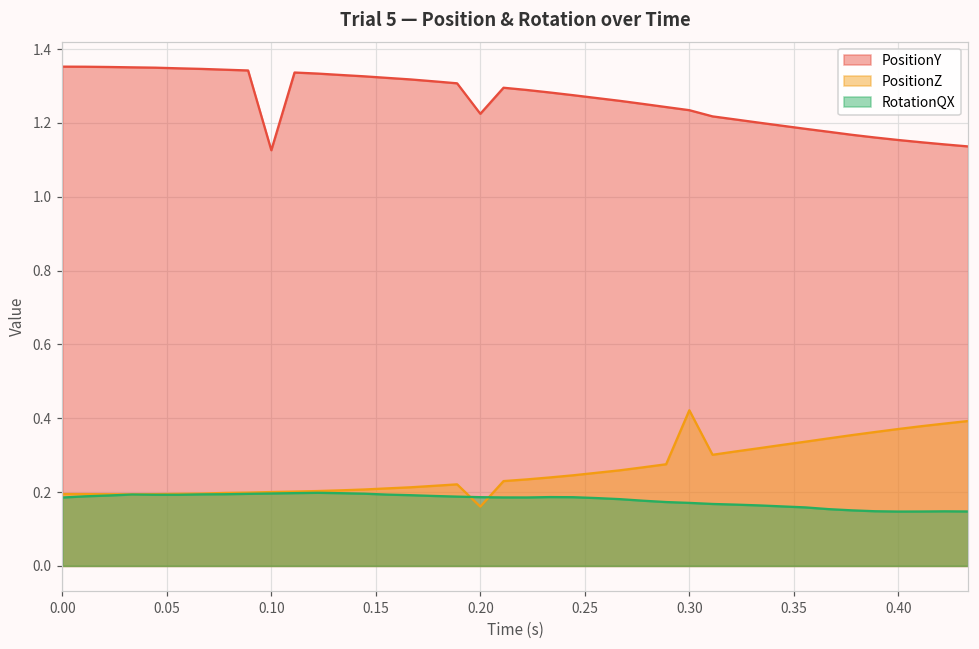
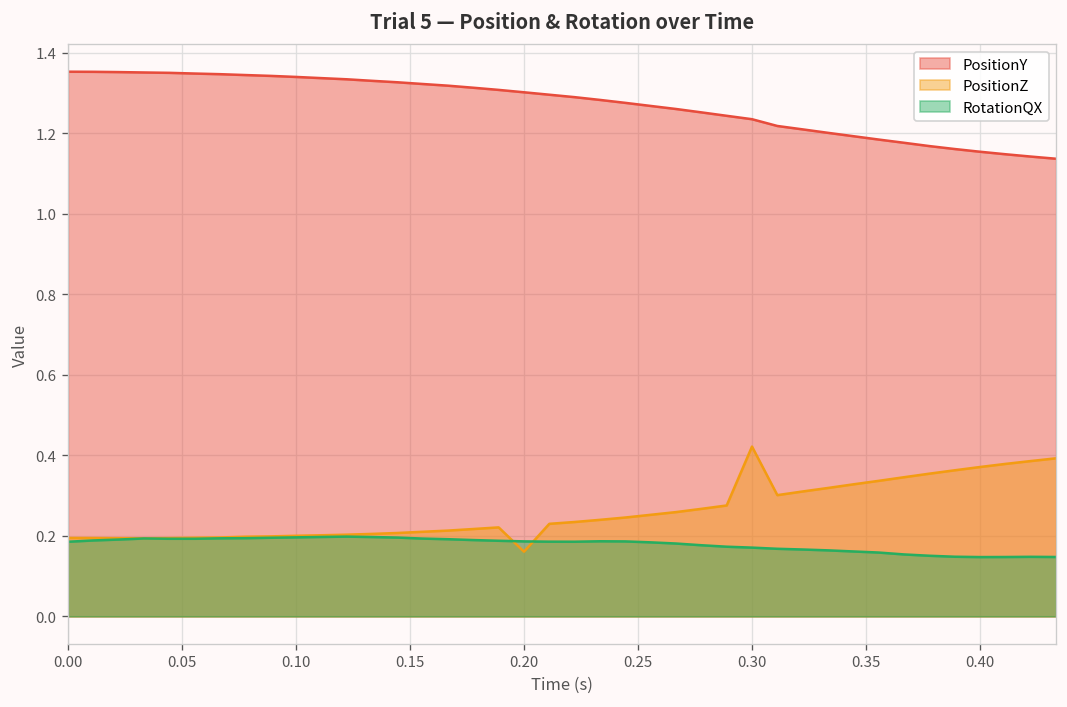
  {
    "PositionY": {
      "0.00": 1.35,
-     "0.10": 1.13,
-     "0.20": 1.22,
+     "0.10": 1.34,
+     "0.20": 1.30,
      "0.30": 1.23,
      "0.40": 1.15
    },
    "PositionZ": {
      "0.00": 0.19,
      "0.20": 0.16,
      "0.30": 0.42,
      "0.40": 0.37
    },
    "RotationQX": {
      "0.00": 0.19,
      "0.20": 0.19,
      "0.30": 0.17,
      "0.40": 0.15
    }
  }
